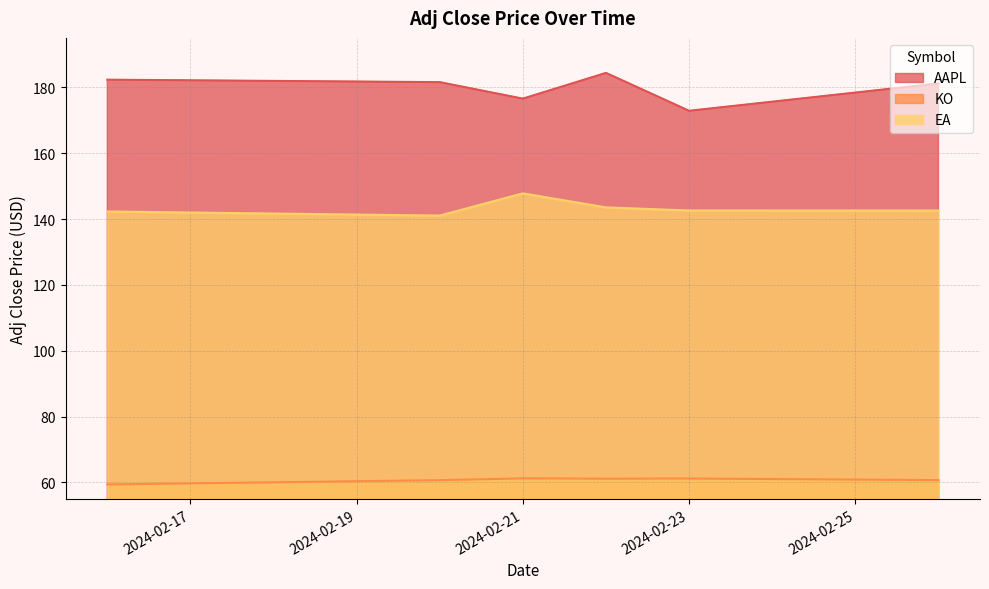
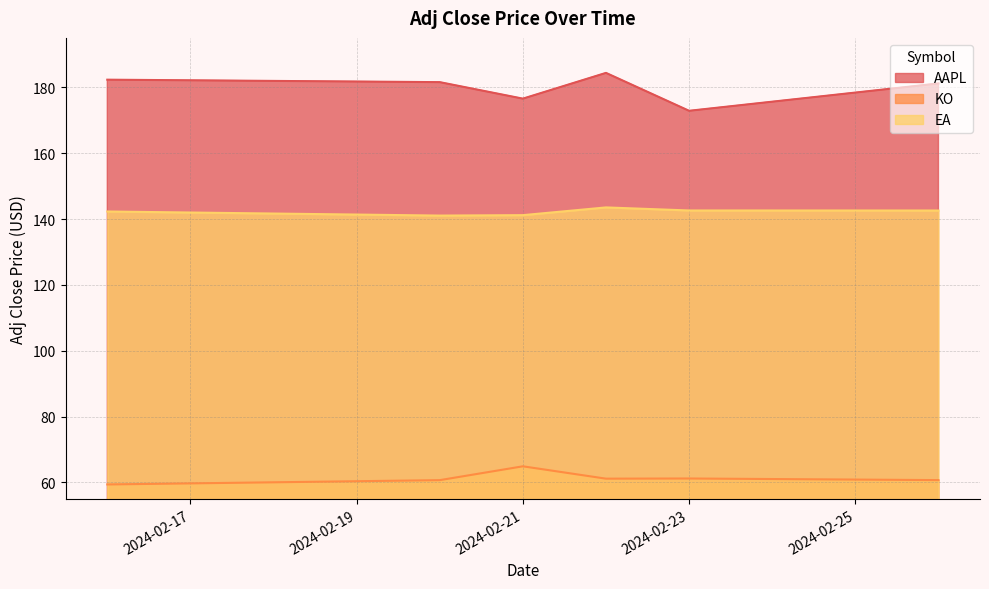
  {
    "AAPL": {
      "2024-02-21": 177,
      "2024-02-23": 173
    },
    "KO": {
-     "2024-02-21": 61,
+     "2024-02-21": 65,
      "2024-02-23": 61
    },
    "EA": {
-     "2024-02-21": 148,
+     "2024-02-21": 141,
      "2024-02-23": 143
    }
  }
